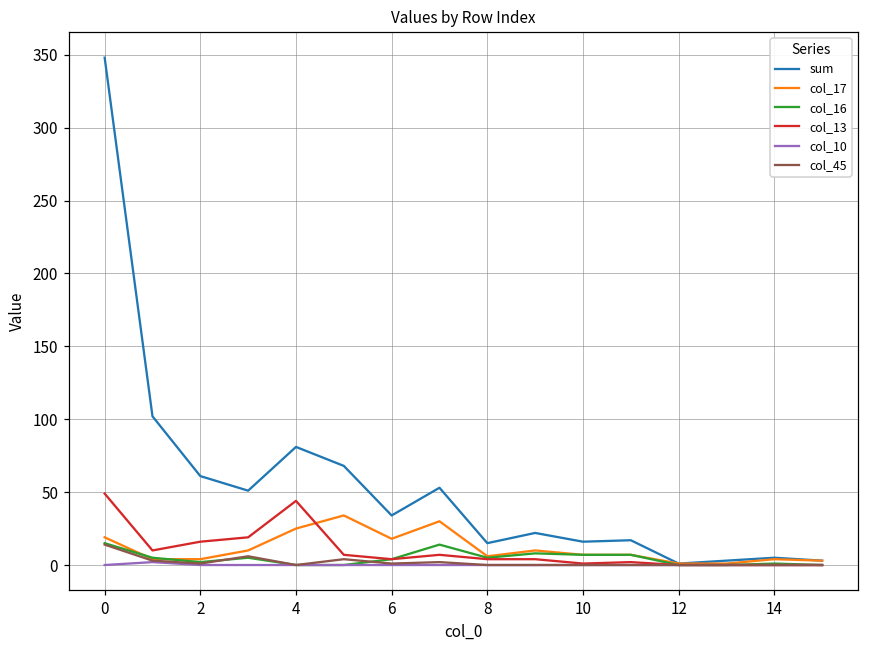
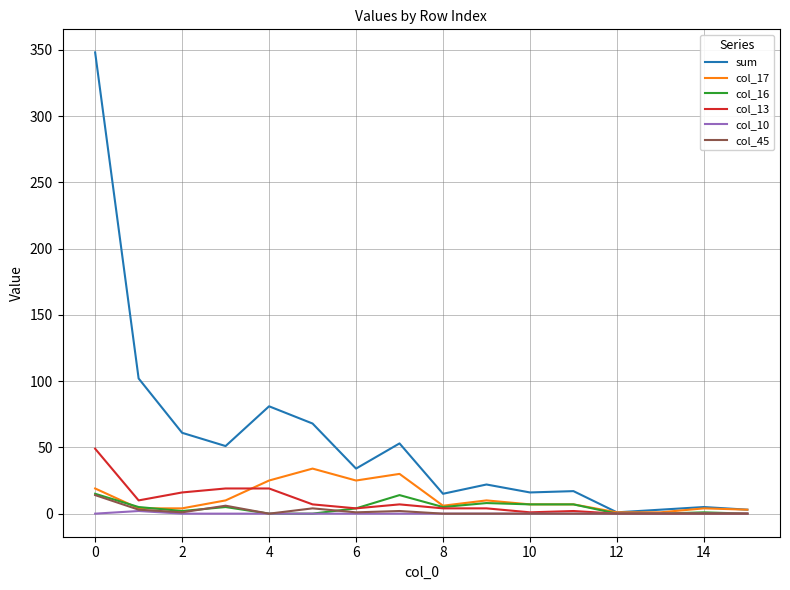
  {
    "sum": {
      "0": 348,
      "2": 61,
      "4": 81,
      "6": 34,
      "8": 15,
      "10": 16
    },
    "col_17": {
      "0": 19,
      "2": 4,
      "4": 25,
-     "6": 18
+     "6": 25
    },
    "col_13": {
      "0": 49,
      "2": 16,
-     "4": 44
+     "4": 19
    },
    "col_10": {
      "0": 0
    }
  }
